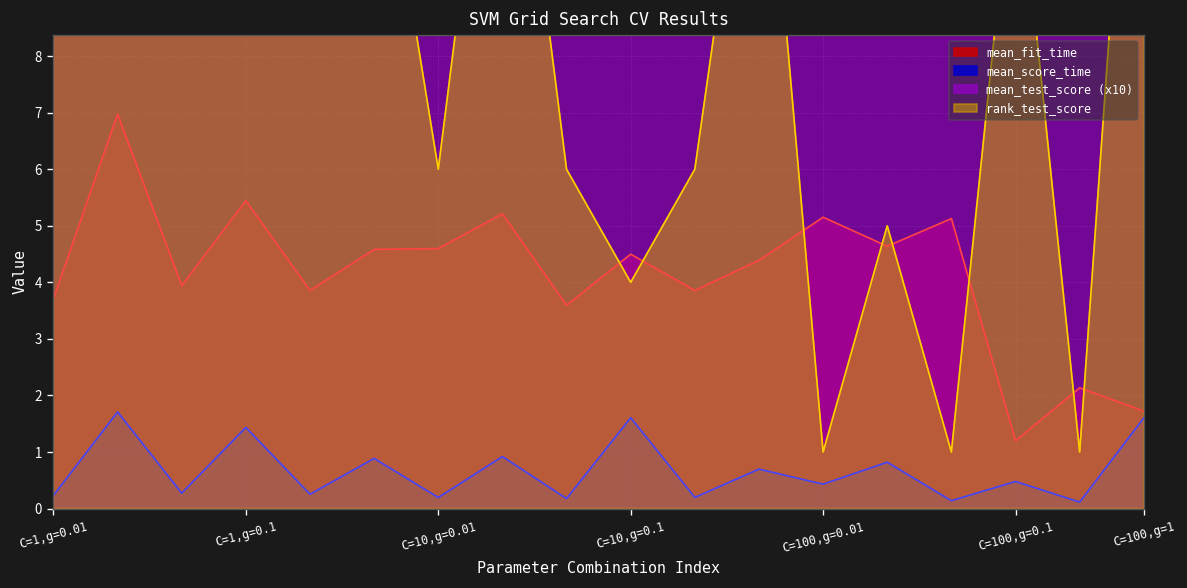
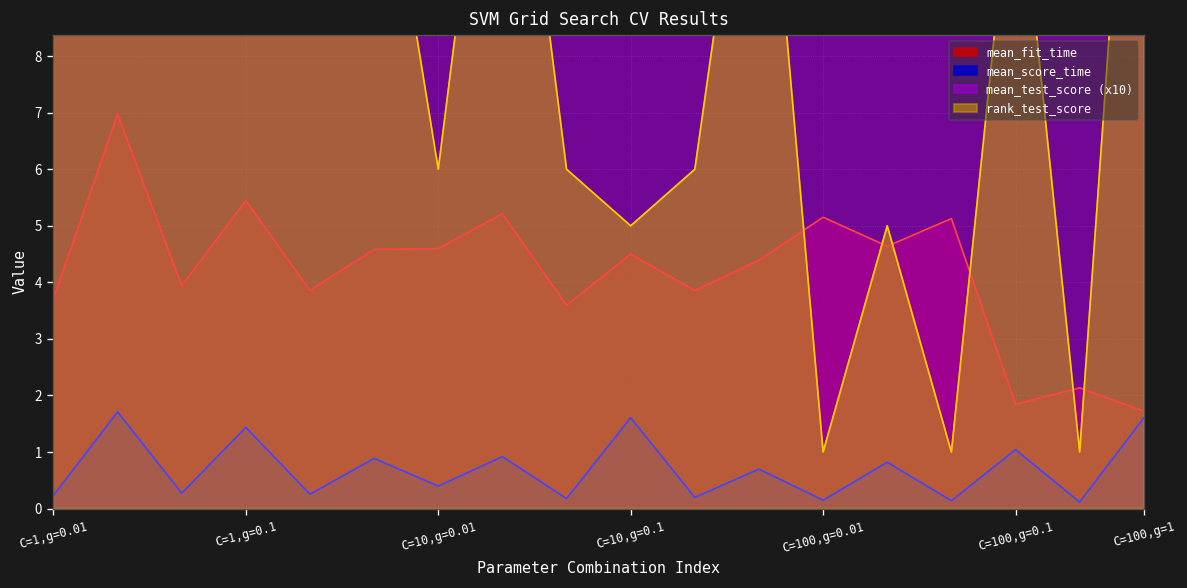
  {
    "mean_fit_time": {
      "C=1,g=0.01": 3.7,
      "C=1,g=0.1": 5.4,
      "C=10,g=0.01": 4.6,
      "C=10,g=0.1": 4.5,
      "C=100,g=0.01": 5.2,
-     "C=100,g=0.1": 1.2,
+     "C=100,g=0.1": 1.8,
      "C=100,g=1": 1.7
    },
    "mean_score_time": {
      "C=1,g=0.01": 0.2,
      "C=1,g=0.1": 1.4,
-     "C=10,g=0.01": 0.2,
+     "C=10,g=0.01": 0.4,
      "C=10,g=0.1": 1.6,
-     "C=100,g=0.01": 0.4,
-     "C=100,g=0.1": 0.5,
+     "C=100,g=0.01": 0.1,
+     "C=100,g=0.1": 1.0,
      "C=100,g=1": 1.6
    },
    "rank_test_score": {
      "C=10,g=0.01": 6,
-     "C=10,g=0.1": 4,
+     "C=10,g=0.1": 5,
      "C=100,g=0.01": 1
    }
  }
